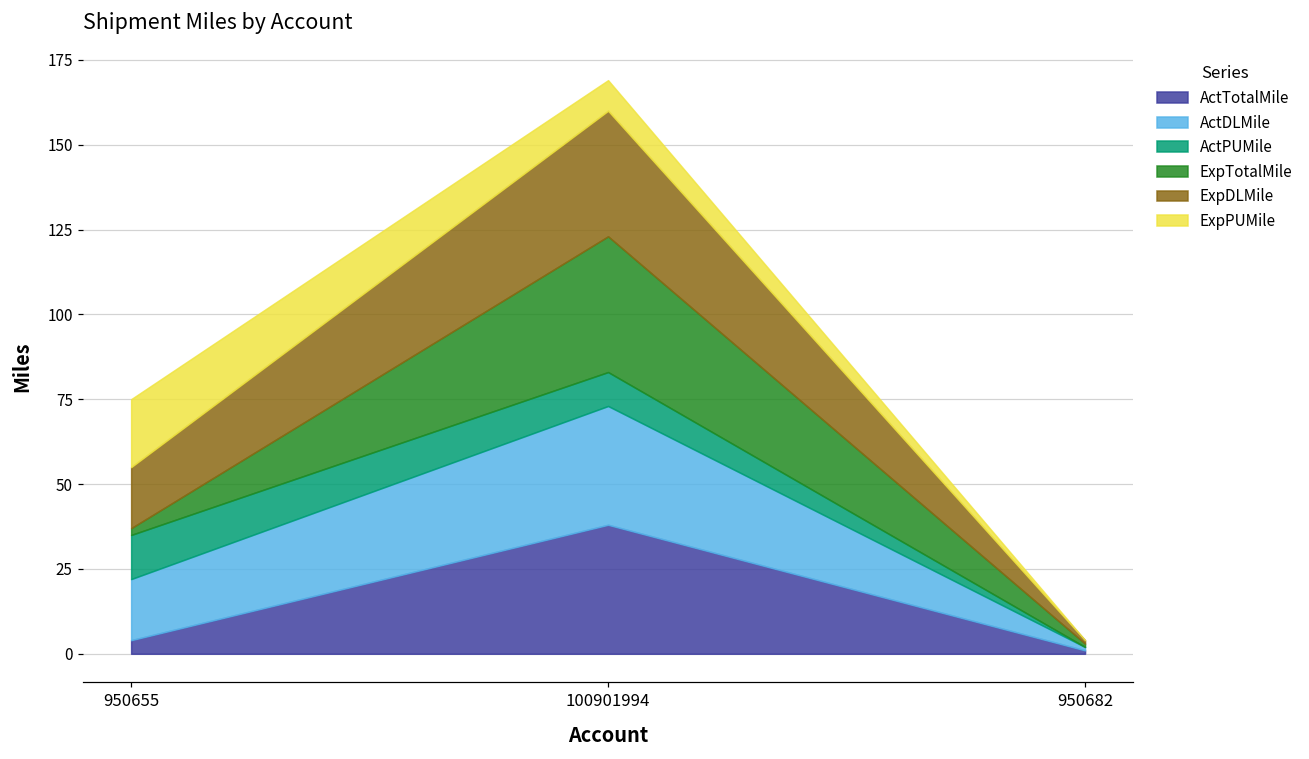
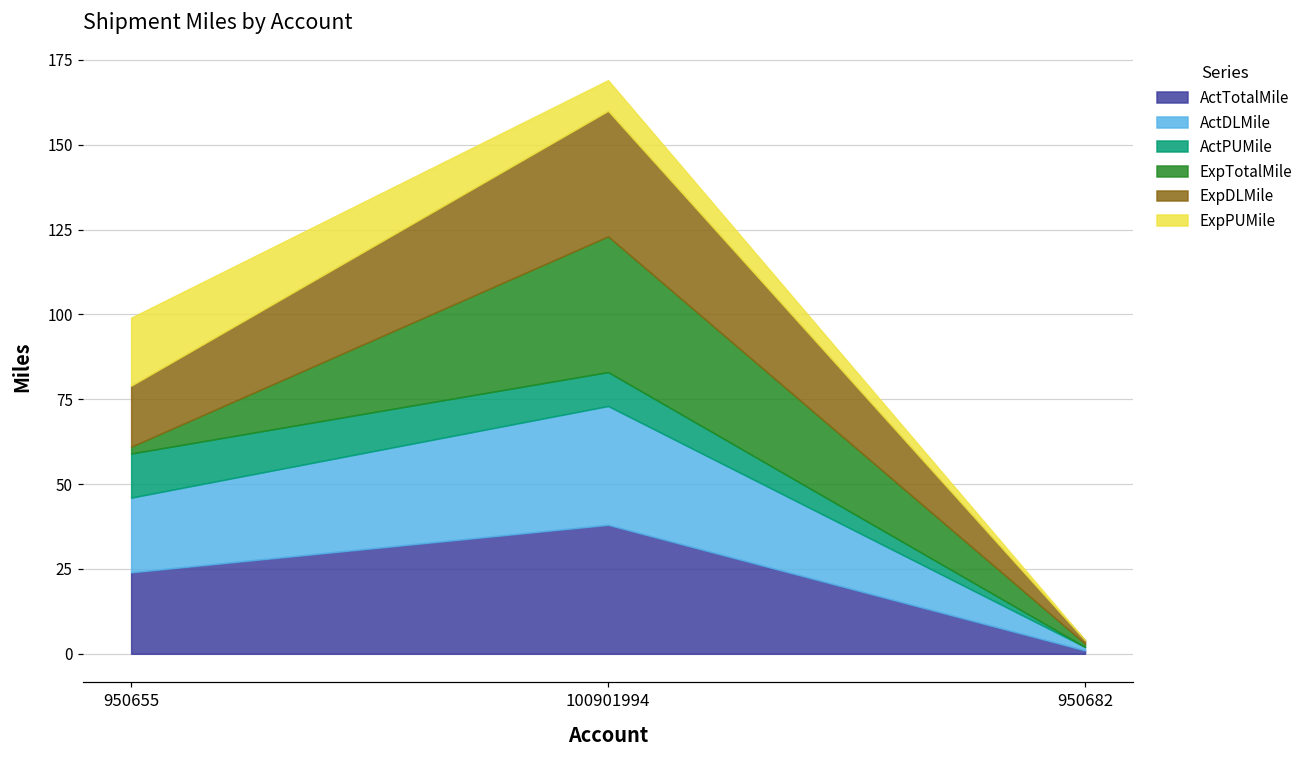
  {
    "ActTotalMile": {
-     "950655": 4,
+     "950655": 24,
      "100901994": 38,
      "950682": 1
    },
    "ActDLMile": {
-     "950655": 18,
+     "950655": 22,
      "100901994": 35
    },
    "ActPUMile": {
      "950655": 13,
      "100901994": 10
    },
    "ExpTotalMile": {
      "950655": 2,
      "100901994": 40,
      "950682": 1
    },
    "ExpDLMile": {
      "950655": 18,
      "100901994": 37
    },
    "ExpPUMile": {
      "950655": 20,
      "100901994": 9
    }
  }
